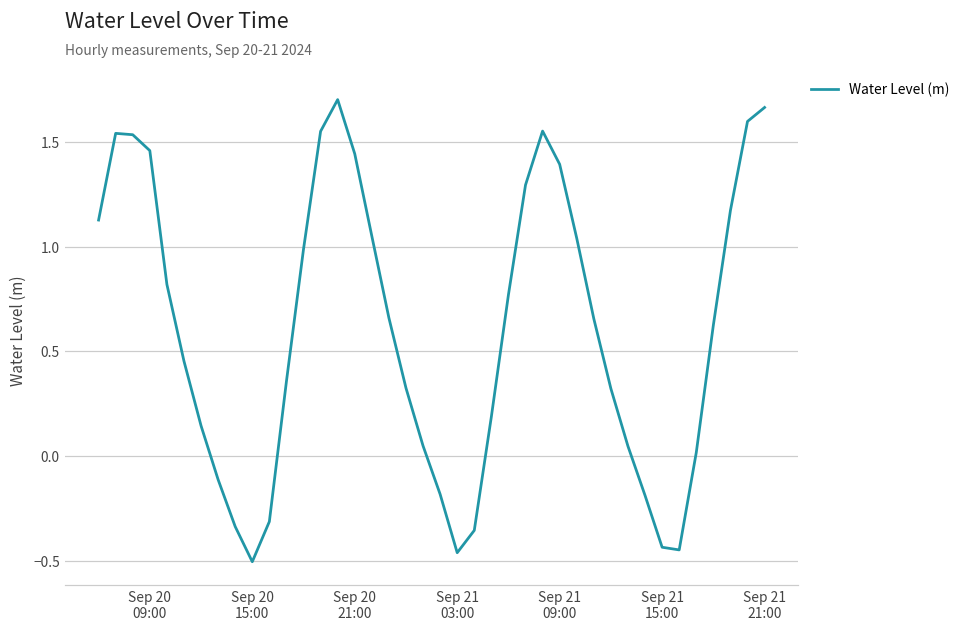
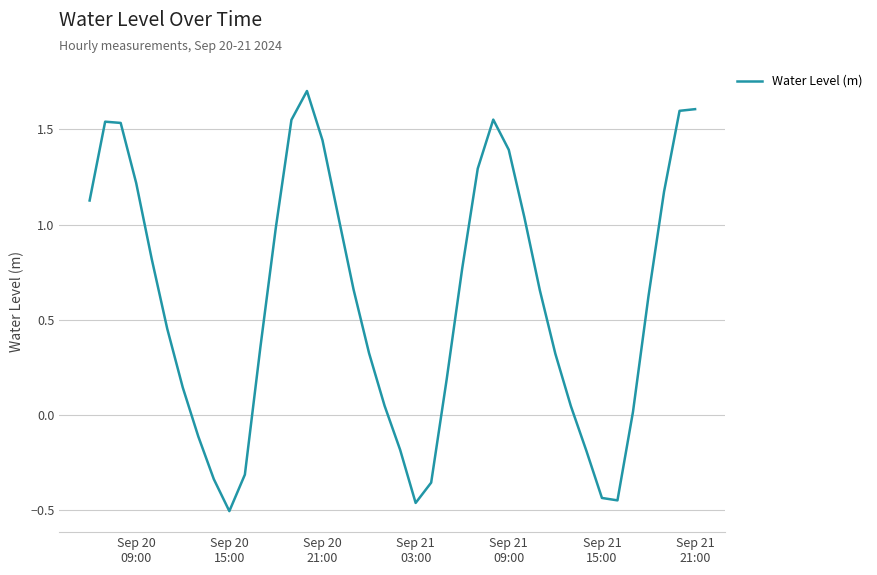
  {
-   "Sep 20 09:00": 1.46,
+   "Sep 20 09:00": 1.22,
    "Sep 20 15:00": -0.51,
    "Sep 20 21:00": 1.44,
    "Sep 21 03:00": -0.46,
    "Sep 21 09:00": 1.39,
    "Sep 21 15:00": -0.44,
-   "Sep 21 21:00": 1.66
+   "Sep 21 21:00": 1.61
  }
